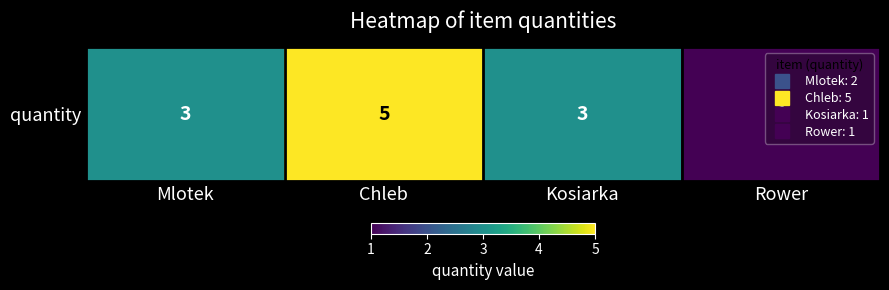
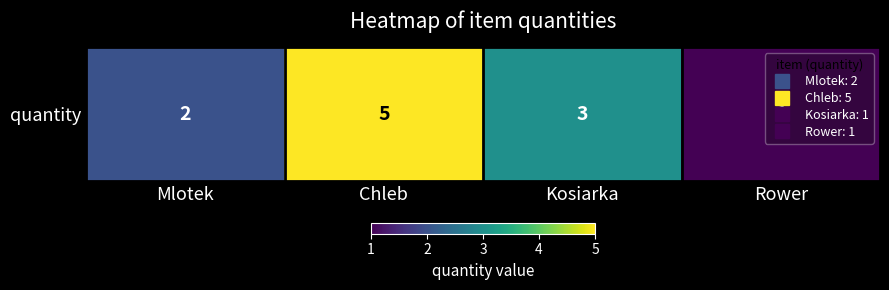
  {
    "quantity": {
-     "Mlotek": 3,
+     "Mlotek": 2,
      "Chleb": 5,
      "Kosiarka": 3
    }
  }
